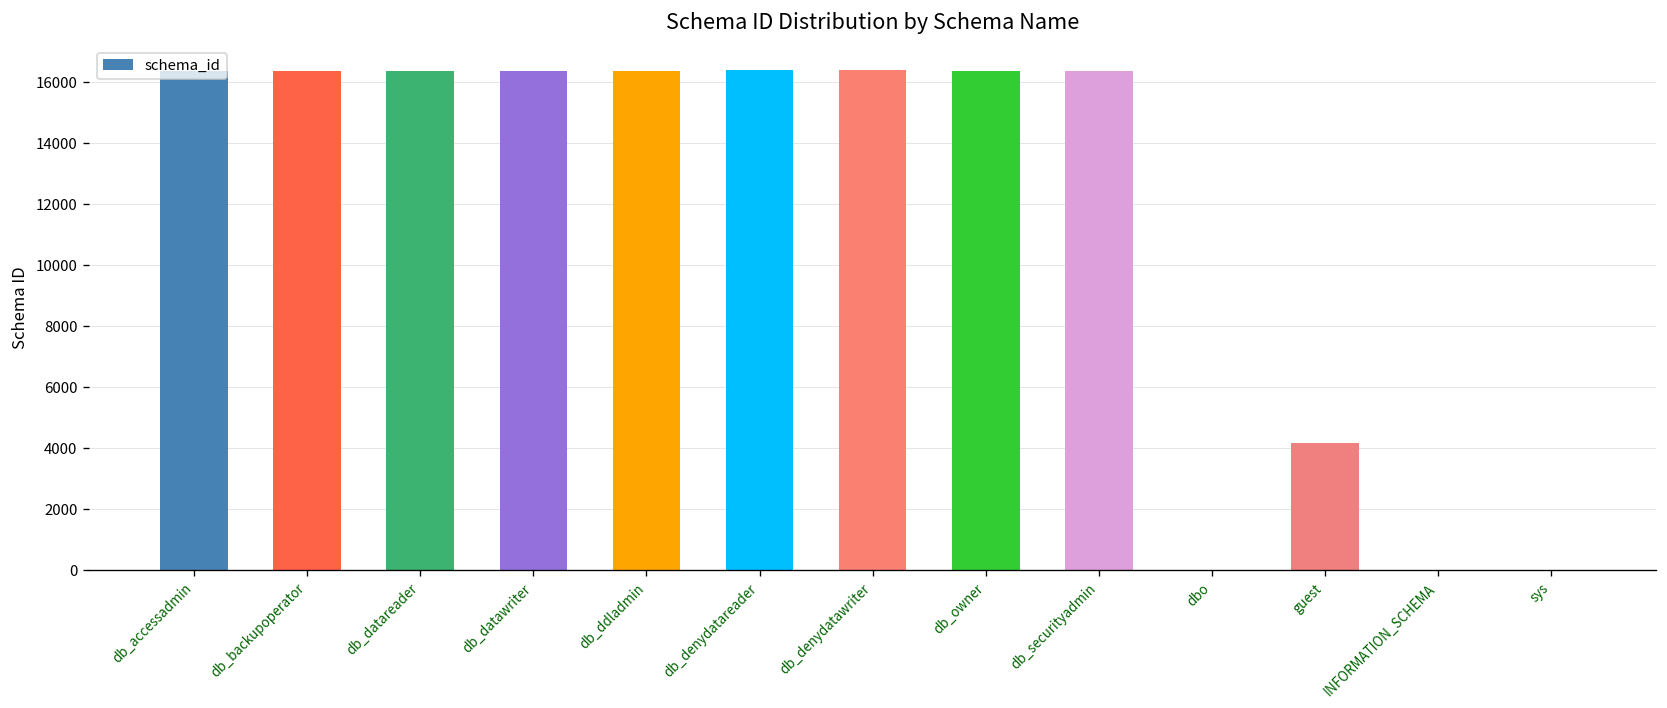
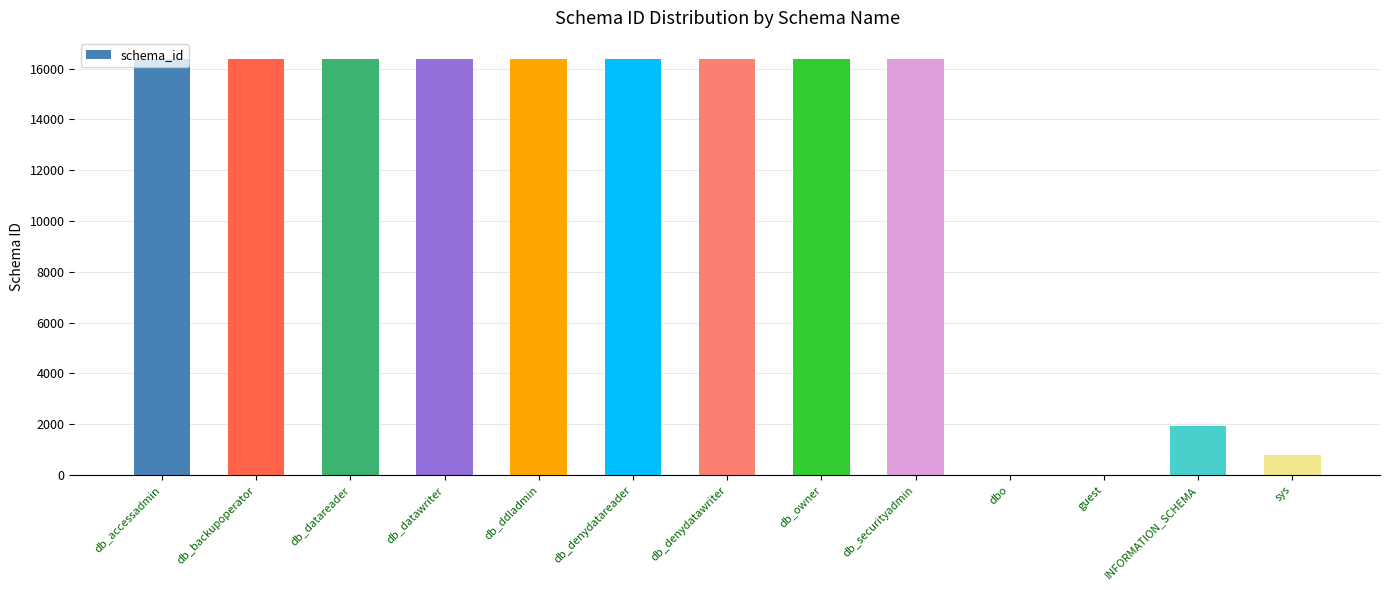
  {
    "db_backupoperator": 16400,
    "db_datareader": 16400,
    "db_datawriter": 16400,
    "db_ddladmin": 16400,
    "db_denydatareader": 16400,
    "db_denydatawriter": 16400,
    "db_owner": 16400,
    "db_securityadmin": 16400,
-   "guest": 4200,
-   "INFORMATION_SCHEMA": 0,
-   "sys": 0
+   "guest": 0,
+   "INFORMATION_SCHEMA": 1900,
+   "sys": 800
  }
